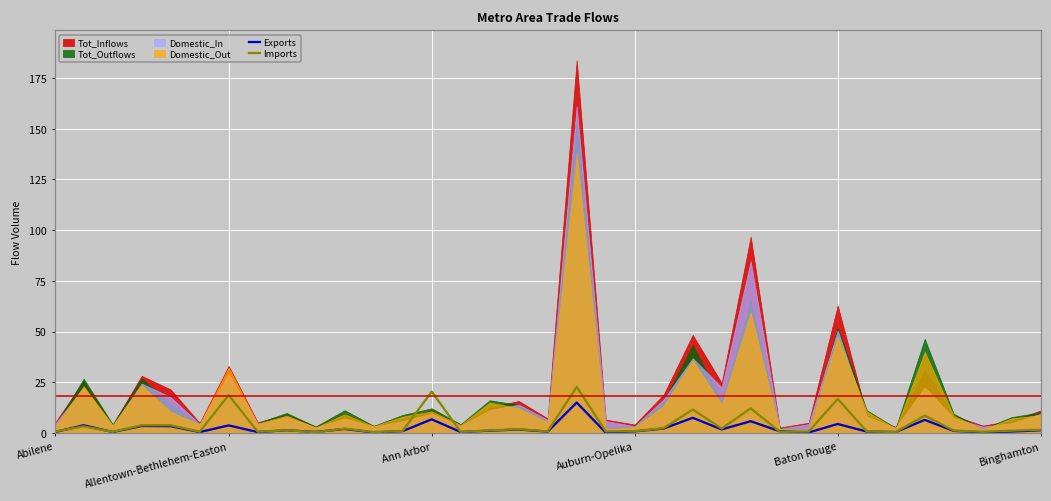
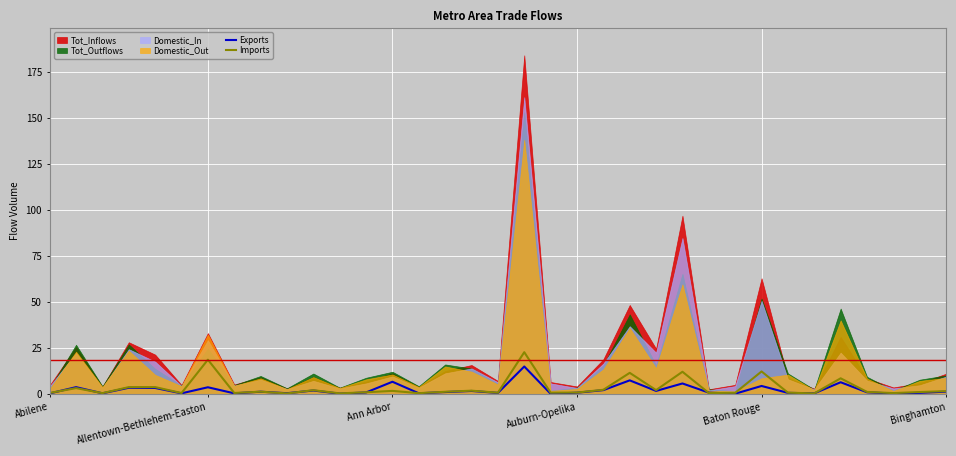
  {
    "Exports": {
      "Allentown-Bethlehem-Easton": 4,
      "Ann Arbor": 7,
      "Baton Rouge": 4
    },
    "Tot_Inflows": {
      "Baton Rouge": 63
    },
    "Imports": {
      "Allentown-Bethlehem-Easton": 19,
-     "Ann Arbor": 20,
-     "Baton Rouge": 17
+     "Ann Arbor": 2,
+     "Baton Rouge": 12
    },
    "Tot_Outflows": {
      "Allentown-Bethlehem-Easton": 25
    },
    "Domestic_In": {
      "Allentown-Bethlehem-Easton": 29
    },
    "Domestic_Out": {
-     "Baton Rouge": 47
+     "Baton Rouge": 9
    }
  }
